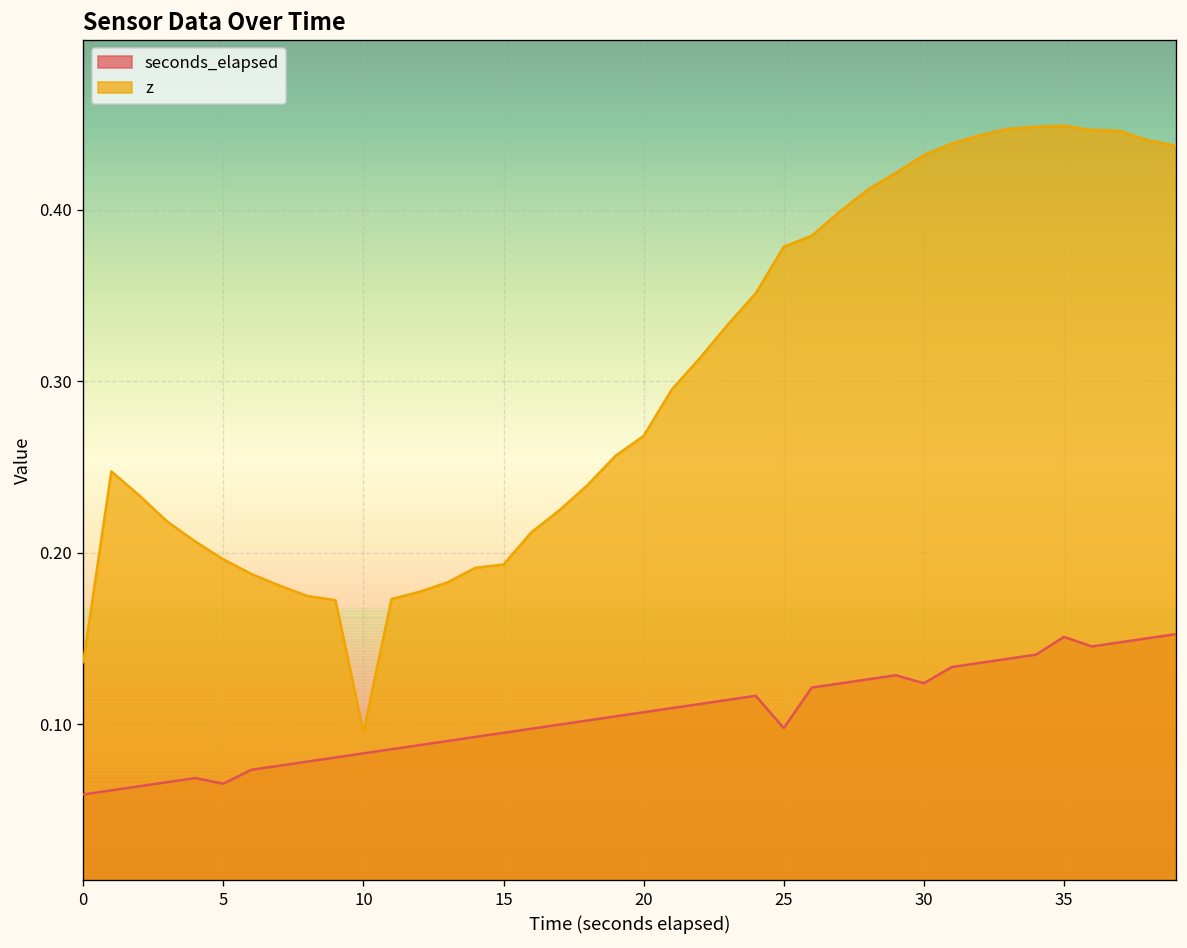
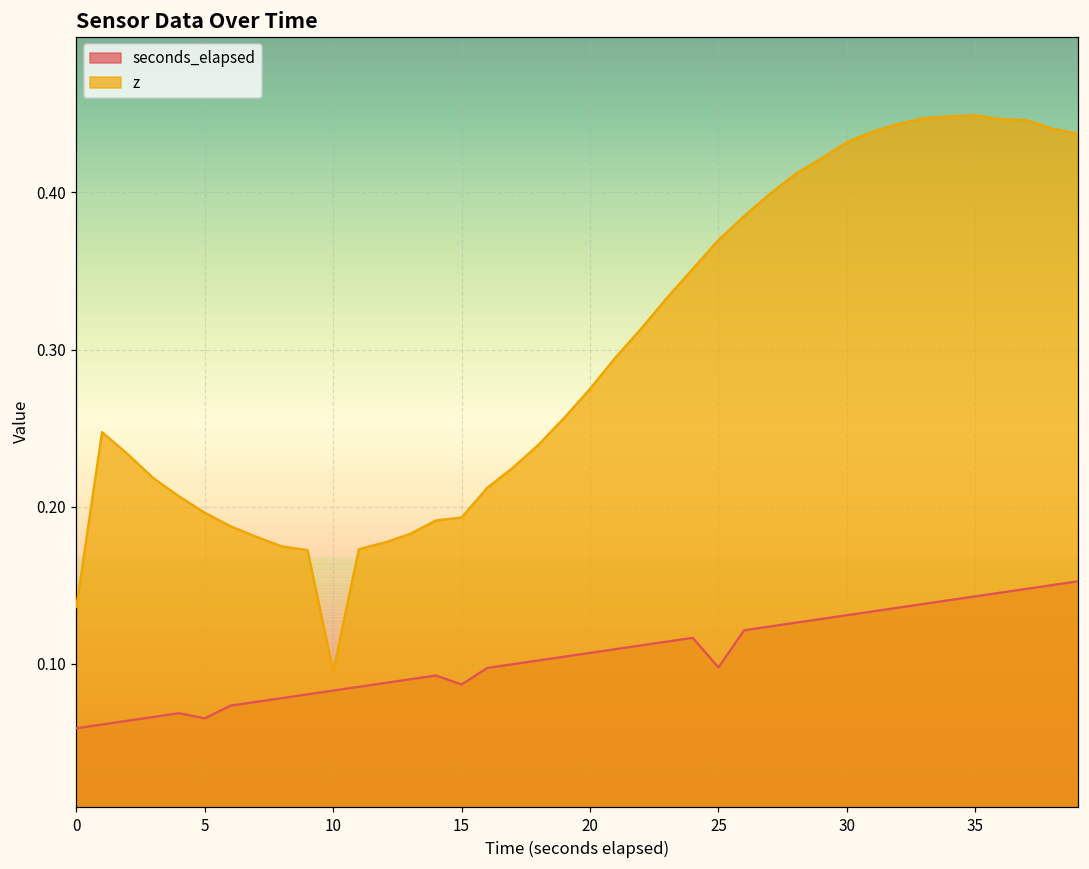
  {
    "seconds_elapsed": {
      "0": 0.059,
      "5": 0.065,
      "10": 0.083,
-     "15": 0.095,
+     "15": 0.087,
      "20": 0.107,
      "25": 0.098,
-     "30": 0.124,
-     "35": 0.151
+     "30": 0.131,
+     "35": 0.143
    },
    "z": {
      "0": 0.136,
      "5": 0.196,
      "10": 0.095,
      "15": 0.193,
-     "20": 0.268,
-     "25": 0.378,
+     "20": 0.275,
+     "25": 0.370,
      "30": 0.432,
      "35": 0.449
    }
  }
